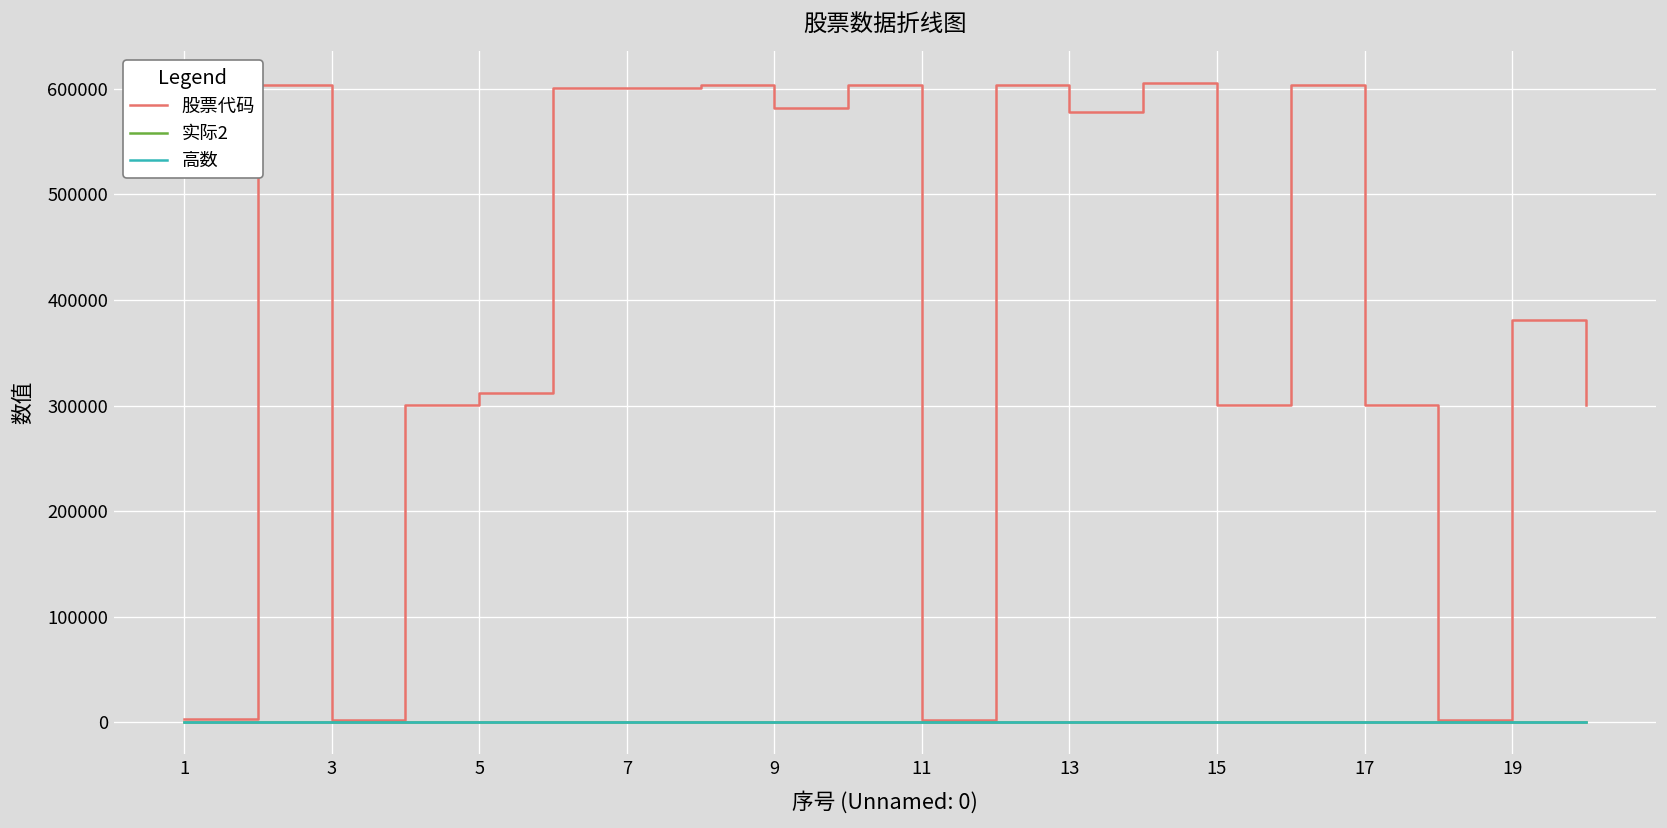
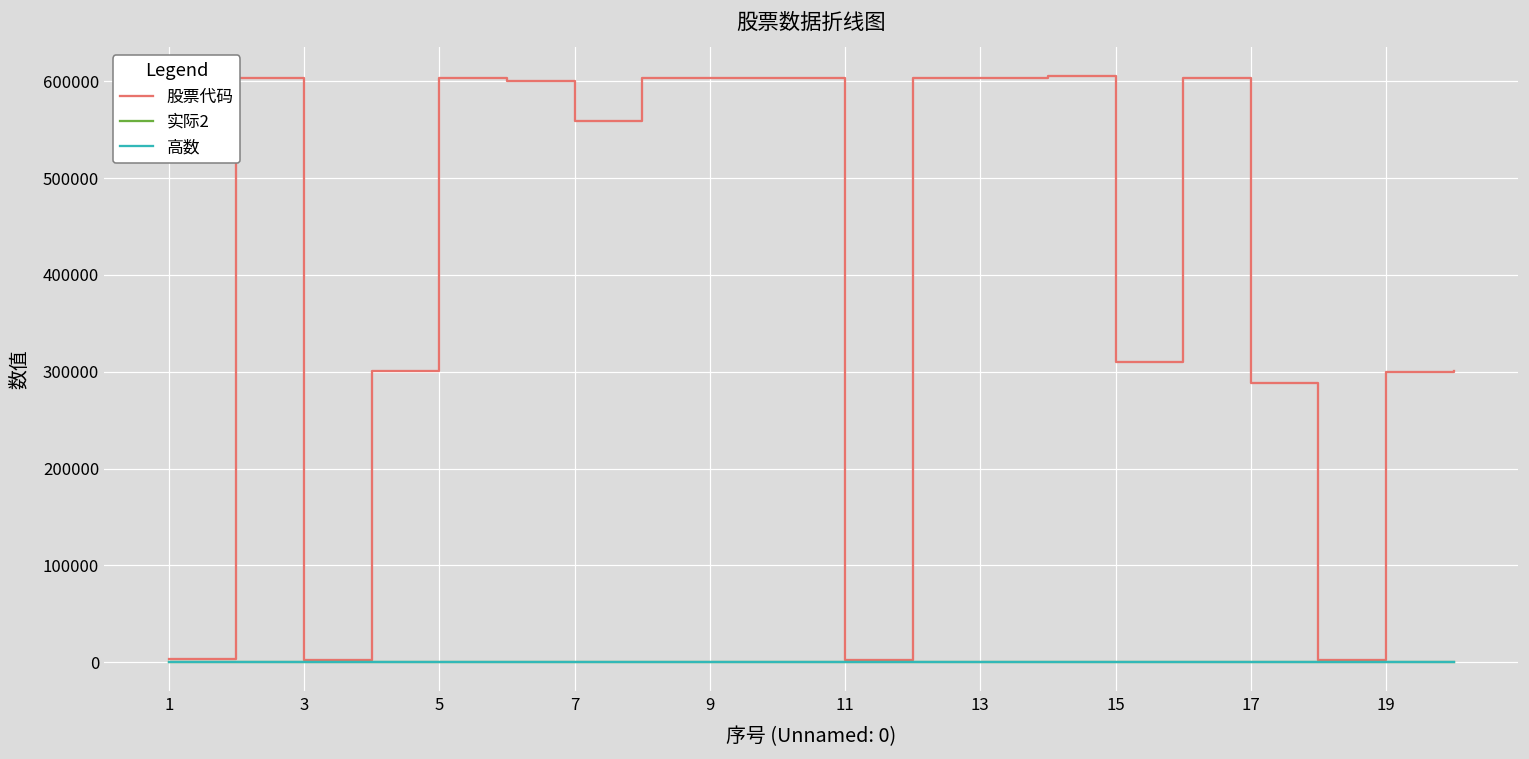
  {
    "股票代码": {
      "1": 0,
-     "5": 310000,
-     "7": 600000,
-     "9": 580000,
-     "13": 580000,
-     "15": 300000,
-     "17": 300000,
-     "19": 380000
+     "5": 600000,
+     "7": 560000,
+     "9": 600000,
+     "13": 600000,
+     "15": 310000,
+     "17": 290000,
+     "19": 300000
    },
    "高数": {
      "1": 0,
      "5": 0,
      "7": 0,
      "9": 0,
      "13": 0,
      "15": 0,
      "17": 0,
      "19": 0
    }
  }
